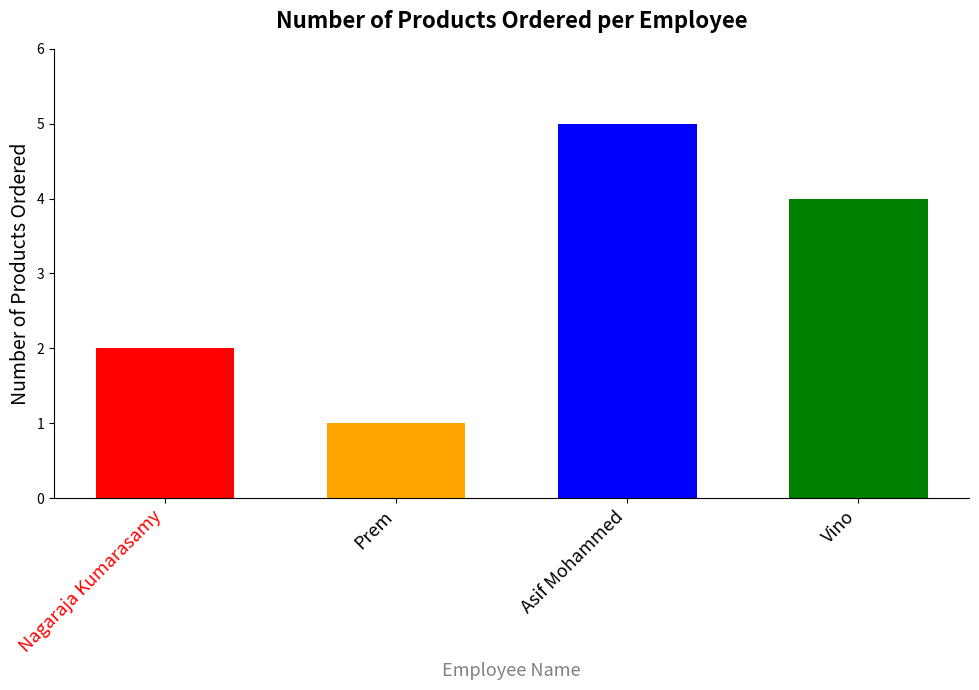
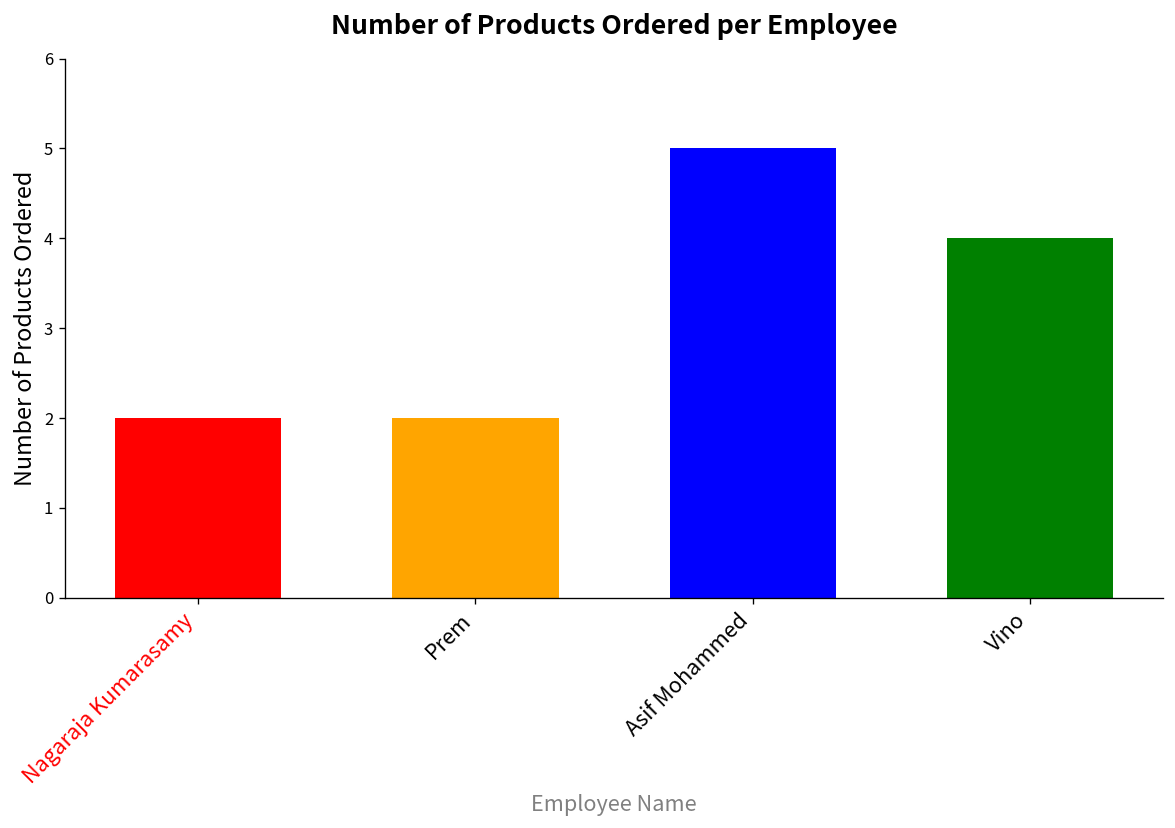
  {
    "Nagaraja Kumarasamy": 2,
-   "Prem": 1,
+   "Prem": 2,
    "Asif Mohammed": 5,
    "Vino": 4
  }
